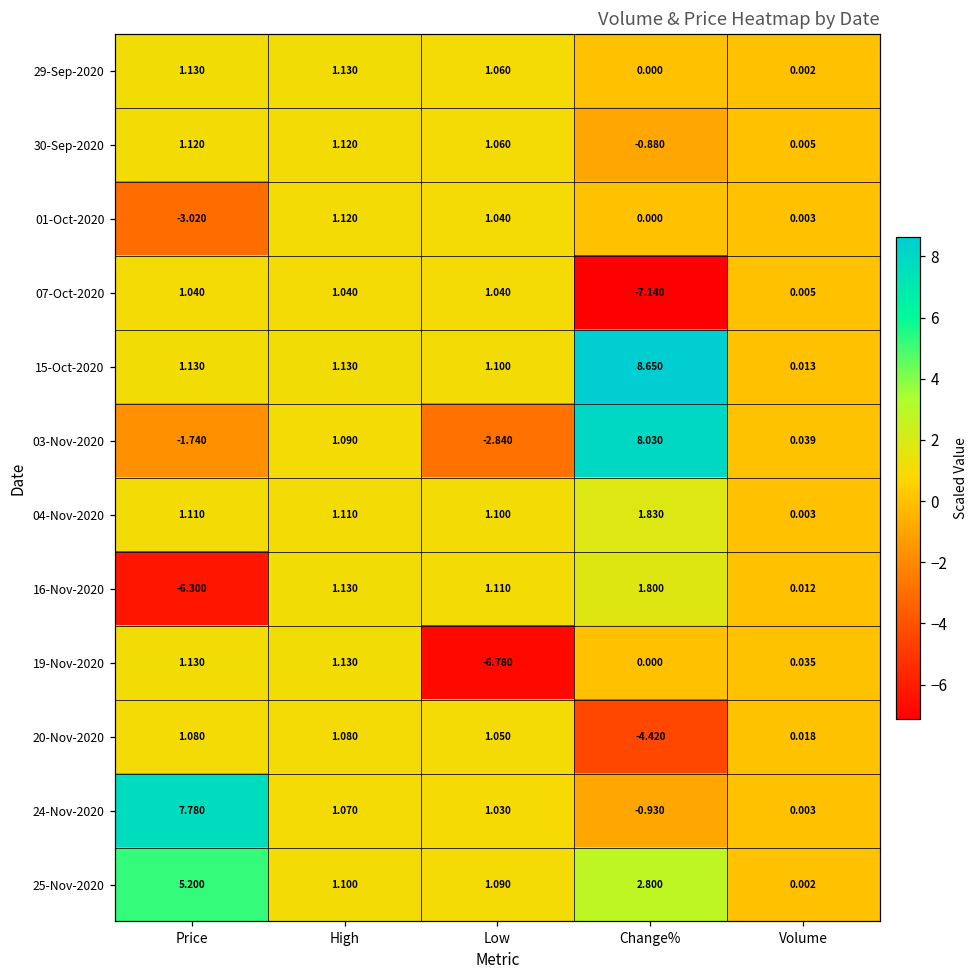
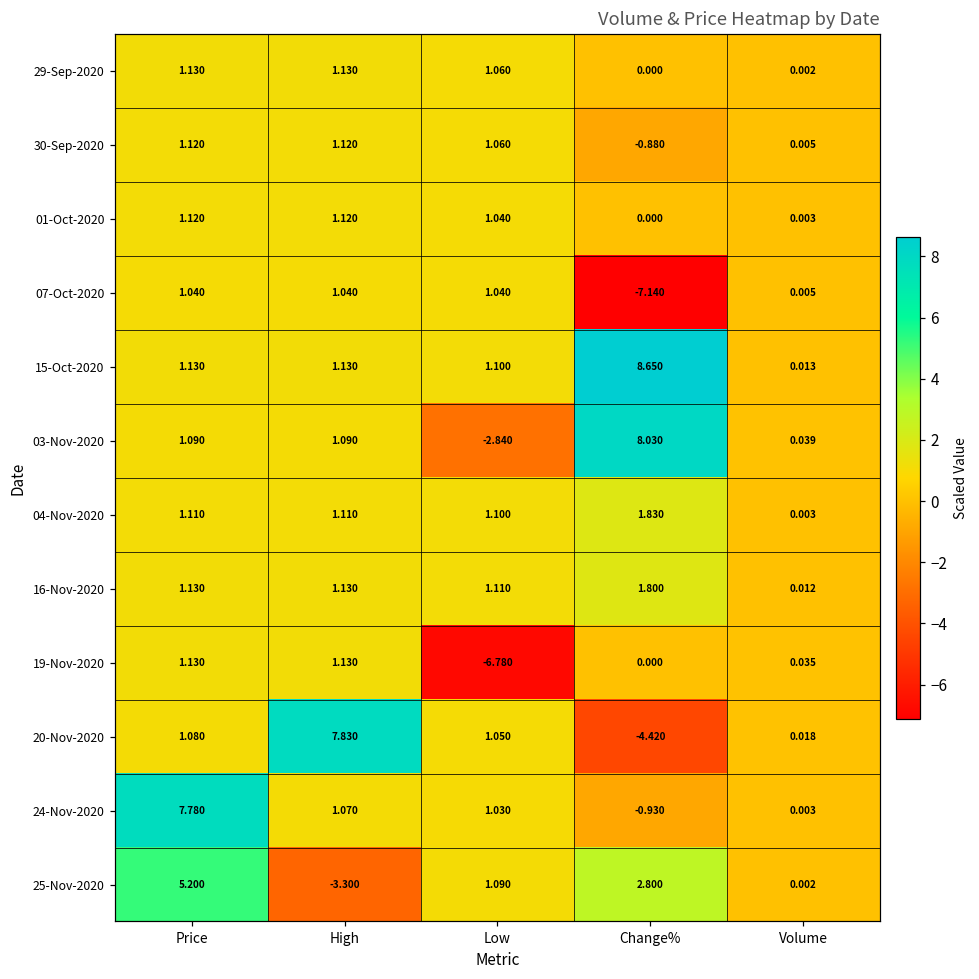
  {
    "29-Sep-2020": {
      "Price": 1.130,
      "High": 1.130,
      "Low": 1.060,
      "Change%": 0.000,
      "Volume": 0.002
    },
    "30-Sep-2020": {
      "Price": 1.120,
      "High": 1.120,
      "Low": 1.060,
      "Change%": -0.880,
      "Volume": 0.005
    },
    "01-Oct-2020": {
-     "Price": -3.020,
+     "Price": 1.120,
      "High": 1.120,
      "Low": 1.040,
      "Change%": 0.000,
      "Volume": 0.003
    },
    "07-Oct-2020": {
      "Price": 1.040,
      "High": 1.040,
      "Low": 1.040,
      "Change%": -7.140,
      "Volume": 0.005
    },
    "15-Oct-2020": {
      "Price": 1.130,
      "High": 1.130,
      "Low": 1.100,
      "Change%": 8.650,
      "Volume": 0.013
    },
    "03-Nov-2020": {
-     "Price": -1.740,
+     "Price": 1.090,
      "High": 1.090,
      "Low": -2.840,
      "Change%": 8.030,
      "Volume": 0.039
    },
    "04-Nov-2020": {
      "Price": 1.110,
      "High": 1.110,
      "Low": 1.100,
      "Change%": 1.830,
      "Volume": 0.003
    },
    "16-Nov-2020": {
-     "Price": -6.300,
+     "Price": 1.130,
      "High": 1.130,
      "Low": 1.110,
      "Change%": 1.800,
      "Volume": 0.012
    },
    "19-Nov-2020": {
      "Price": 1.130,
      "High": 1.130,
      "Low": -6.780,
      "Change%": 0.000,
      "Volume": 0.035
    },
    "20-Nov-2020": {
      "Price": 1.080,
-     "High": 1.080,
+     "High": 7.830,
      "Low": 1.050,
      "Change%": -4.420,
      "Volume": 0.018
    },
    "24-Nov-2020": {
      "Price": 7.780,
      "High": 1.070,
      "Low": 1.030,
      "Change%": -0.930,
      "Volume": 0.003
    },
    "25-Nov-2020": {
      "Price": 5.200,
-     "High": 1.100,
+     "High": -3.300,
      "Low": 1.090,
      "Change%": 2.800,
      "Volume": 0.002
    }
  }
